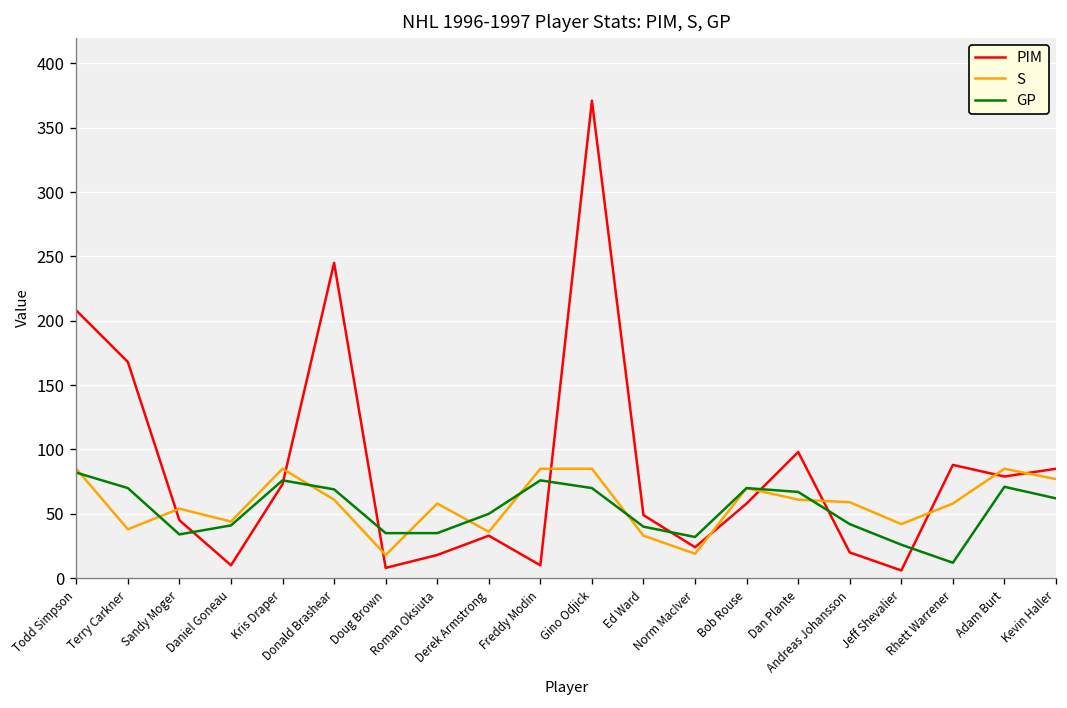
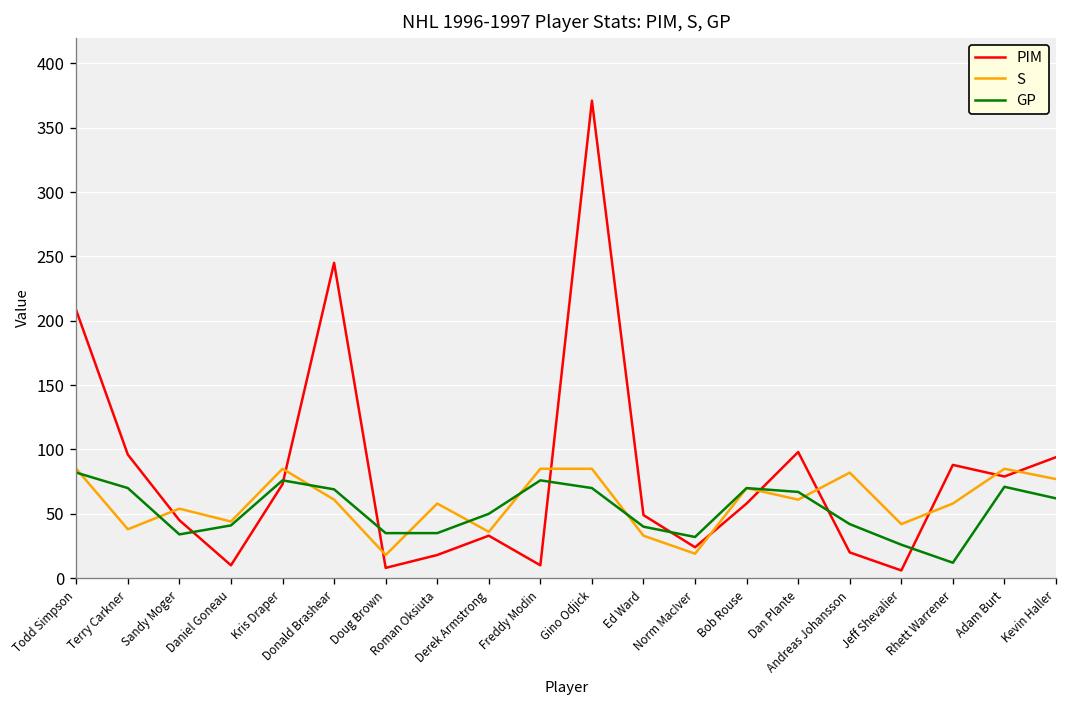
  {
    "PIM": {
      "Todd Simpson": 208,
-     "Terry Carkner": 168,
+     "Terry Carkner": 96,
      "Sandy Moger": 45,
      "Daniel Goneau": 10,
      "Kris Draper": 73,
      "Donald Brashear": 245,
      "Doug Brown": 8,
      "Roman Oksiuta": 18,
      "Derek Armstrong": 33,
      "Freddy Modin": 10,
      "Gino Odjick": 371,
      "Ed Ward": 49,
      "Norm MacIver": 24,
      "Bob Rouse": 58,
      "Dan Plante": 98,
      "Andreas Johansson": 20,
      "Jeff Shevalier": 6,
      "Rhett Warrener": 88,
      "Adam Burt": 79,
-     "Kevin Haller": 85
+     "Kevin Haller": 94
    },
    "S": {
      "Todd Simpson": 85,
      "Terry Carkner": 38,
      "Sandy Moger": 54,
      "Daniel Goneau": 44,
      "Kris Draper": 85,
      "Donald Brashear": 61,
      "Doug Brown": 18,
      "Roman Oksiuta": 58,
      "Derek Armstrong": 36,
      "Freddy Modin": 85,
      "Gino Odjick": 85,
      "Ed Ward": 33,
      "Norm MacIver": 19,
      "Dan Plante": 61,
-     "Andreas Johansson": 59,
+     "Andreas Johansson": 82,
      "Jeff Shevalier": 42,
      "Rhett Warrener": 58,
      "Adam Burt": 85,
      "Kevin Haller": 77
    },
    "GP": {
      "Todd Simpson": 82,
      "Terry Carkner": 70,
      "Sandy Moger": 34,
      "Daniel Goneau": 41,
      "Kris Draper": 76,
      "Donald Brashear": 69,
      "Doug Brown": 35,
      "Roman Oksiuta": 35,
      "Derek Armstrong": 50,
      "Freddy Modin": 76,
      "Gino Odjick": 70,
      "Ed Ward": 40,
      "Norm MacIver": 32,
      "Dan Plante": 67,
      "Andreas Johansson": 42,
      "Jeff Shevalier": 26,
      "Rhett Warrener": 12,
      "Adam Burt": 71,
      "Kevin Haller": 62
    }
  }
